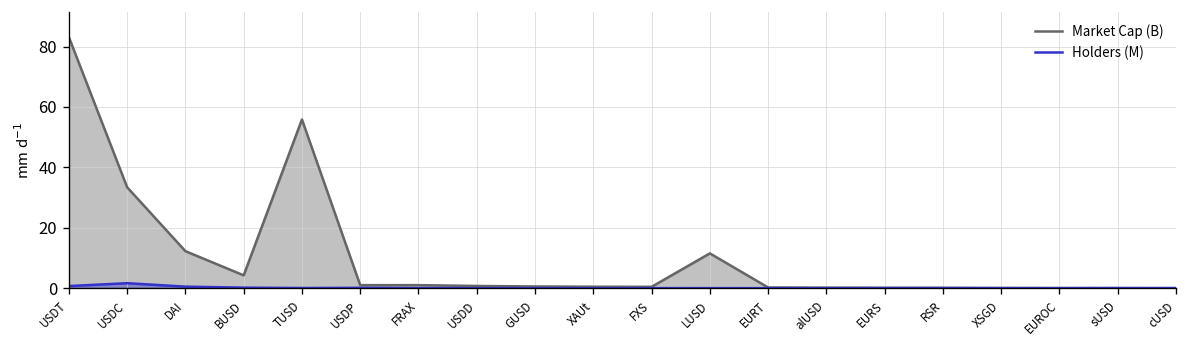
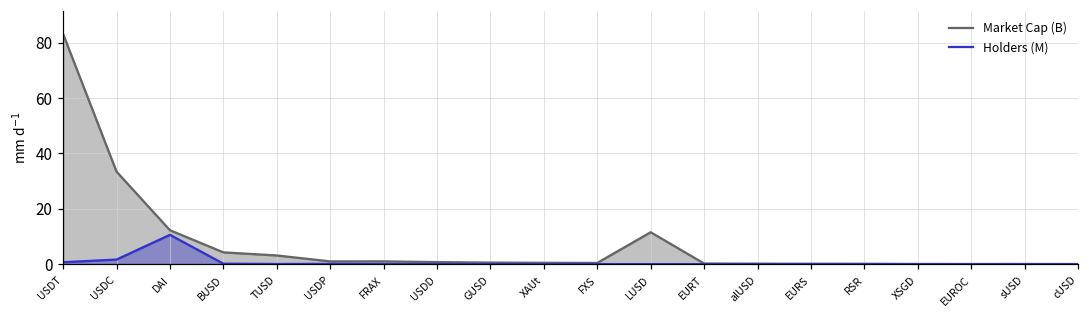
  {
    "Market Cap (B)": {
      "USDT": 83,
      "USDC": 33,
      "DAI": 12,
      "BUSD": 4,
-     "TUSD": 56,
+     "TUSD": 3,
      "LUSD": 12
    },
    "Holders (M)": {
      "USDT": 1,
      "USDC": 2,
-     "DAI": 1,
+     "DAI": 11,
      "BUSD": 0,
      "TUSD": 0,
      "LUSD": 0
    }
  }
